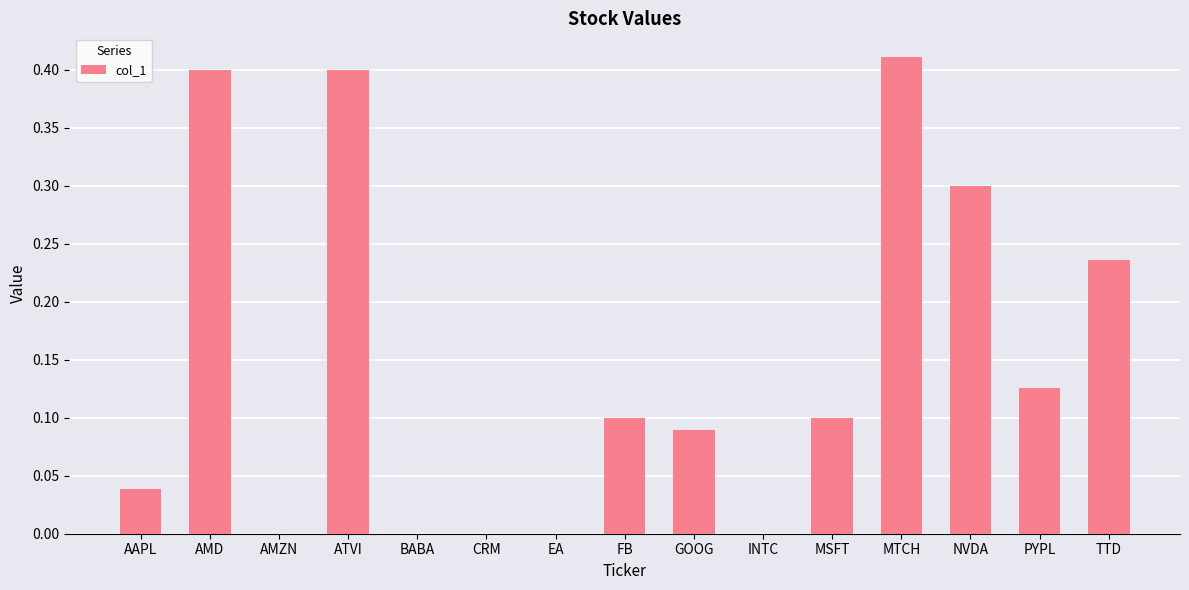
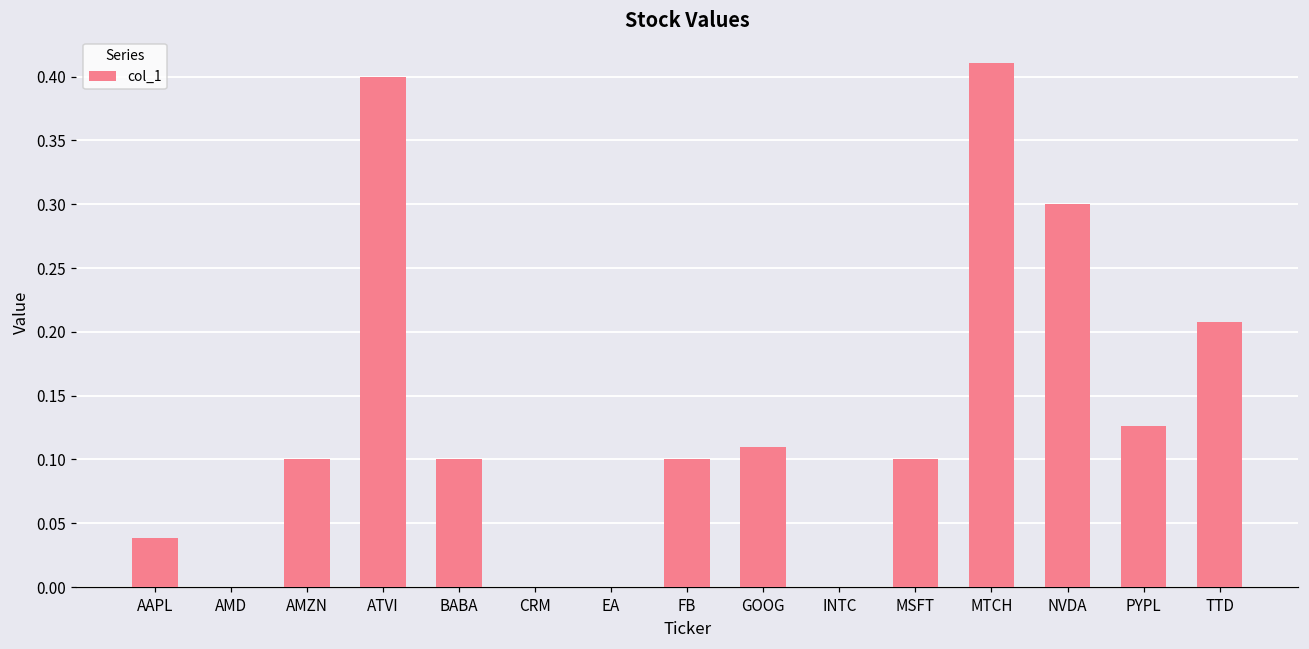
  {
    "AAPL": 0.039,
-   "AMD": 0.4,
-   "AMZN": 0.0,
+   "AMD": 0.0,
+   "AMZN": 0.1,
    "ATVI": 0.400,
-   "BABA": 0.0,
+   "BABA": 0.1,
    "CRM": 0.000,
    "EA": 0.000,
    "FB": 0.100,
-   "GOOG": 0.089,
+   "GOOG": 0.110,
    "INTC": 0.000,
    "MSFT": 0.100,
    "MTCH": 0.411,
    "NVDA": 0.300,
    "PYPL": 0.126,
-   "TTD": 0.236
+   "TTD": 0.208
  }
